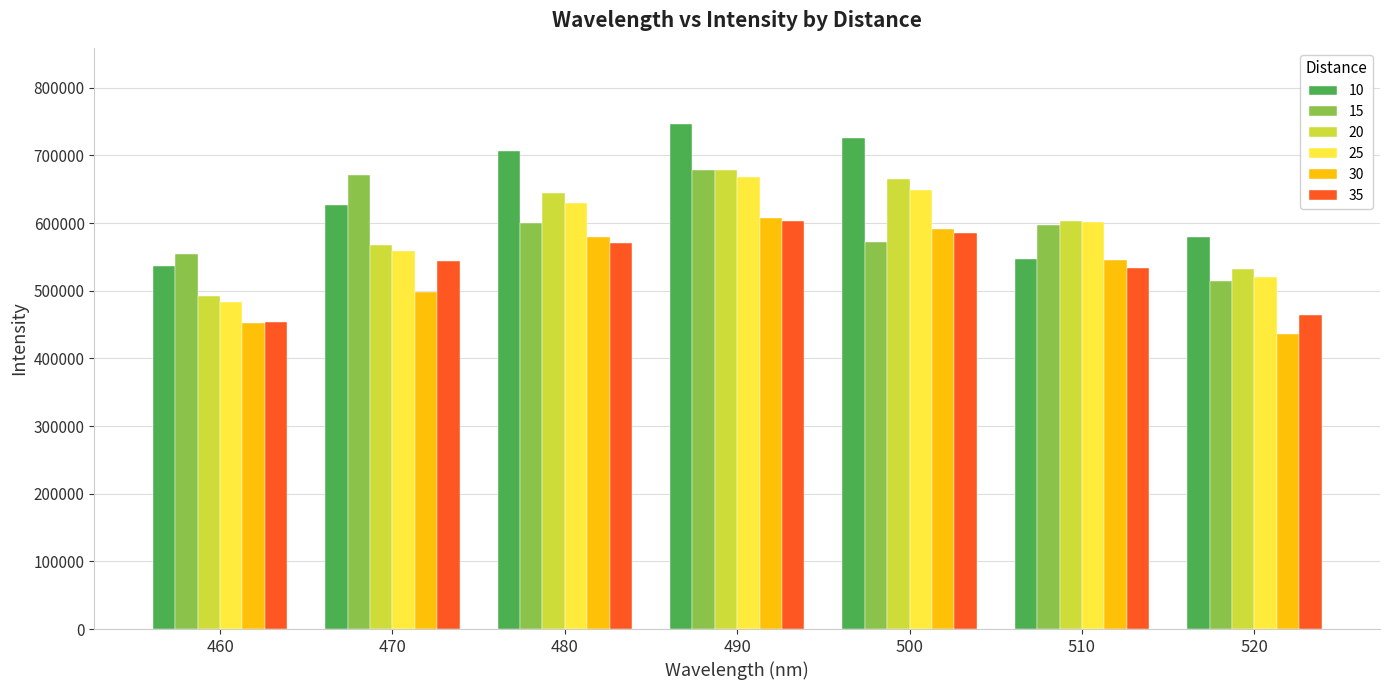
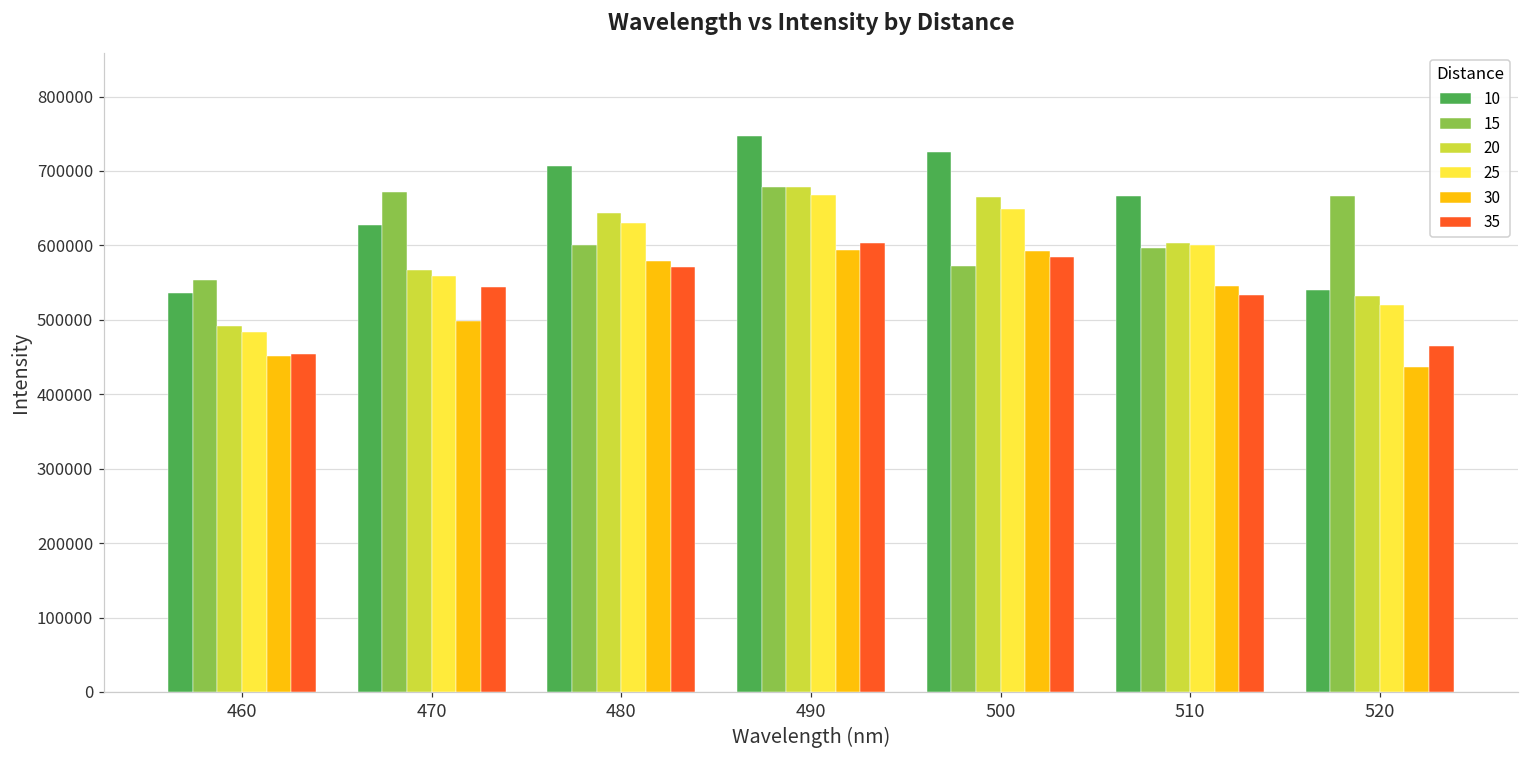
  {
    "10": {
      "460": 540000,
      "470": 630000,
      "480": 710000,
      "490": 750000,
      "500": 730000,
-     "510": 550000,
-     "520": 580000
+     "510": 670000,
+     "520": 540000
    },
    "15": {
      "460": 550000,
      "470": 670000,
      "480": 600000,
      "490": 680000,
      "500": 570000,
      "510": 600000,
-     "520": 510000
+     "520": 670000
    },
    "30": {
      "460": 450000,
      "470": 500000,
      "480": 580000,
-     "490": 610000,
+     "490": 590000,
      "500": 590000,
      "510": 550000,
      "520": 440000
    },
    "35": {
      "460": 450000,
      "470": 540000,
      "480": 570000,
      "490": 600000,
      "500": 590000,
      "510": 530000,
      "520": 460000
    }
  }
